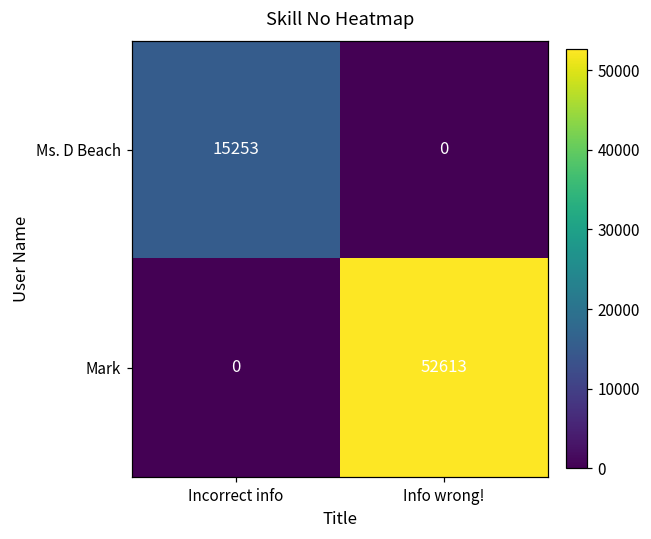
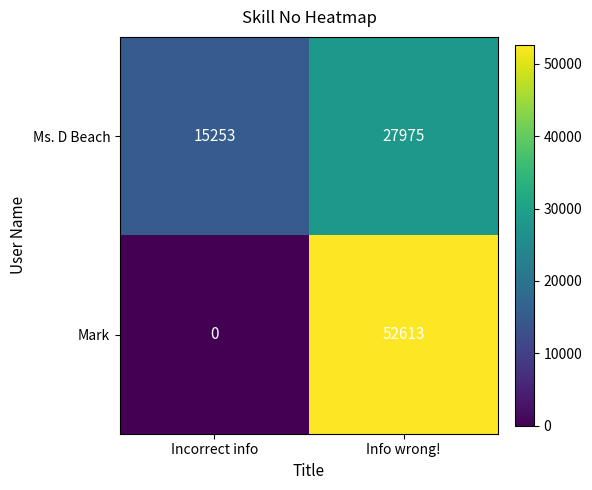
  {
    "Ms. D Beach": {
      "Incorrect info": 15253,
-     "Info wrong!": 0
+     "Info wrong!": 27975
    },
    "Mark": {
      "Incorrect info": 0,
      "Info wrong!": 52613
    }
  }
